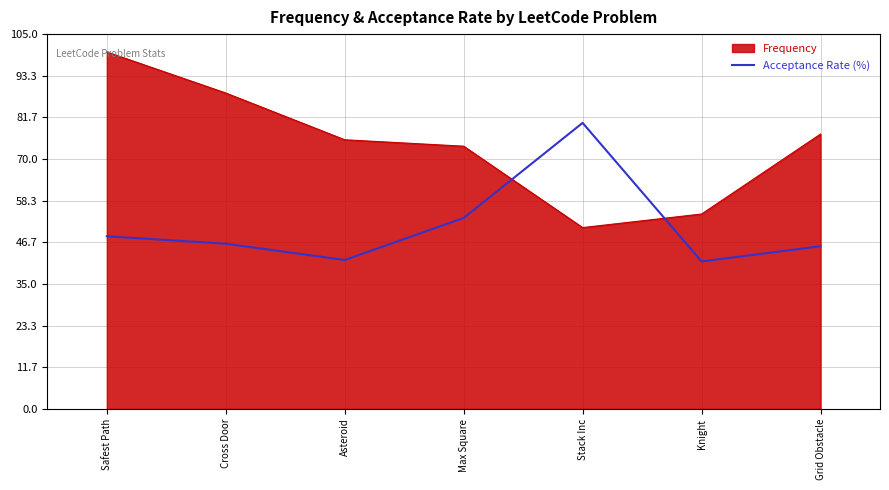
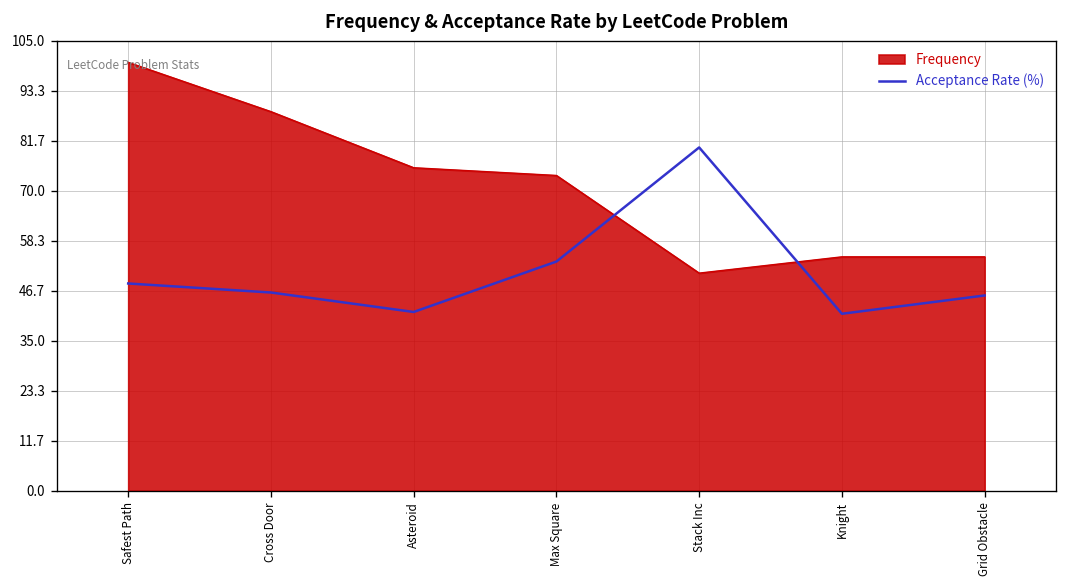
  {
    "Frequency": {
      "Safest Path": 100,
      "Cross Door": 89,
      "Asteroid": 75,
      "Max Square": 74,
      "Stack Inc": 51,
      "Knight": 55,
-     "Grid Obstacle": 77
+     "Grid Obstacle": 55
    },
    "Acceptance Rate (%)": {
      "Safest Path": 48,
      "Cross Door": 46,
      "Asteroid": 42,
      "Max Square": 53,
      "Stack Inc": 80,
      "Knight": 41,
      "Grid Obstacle": 46
    }
  }
